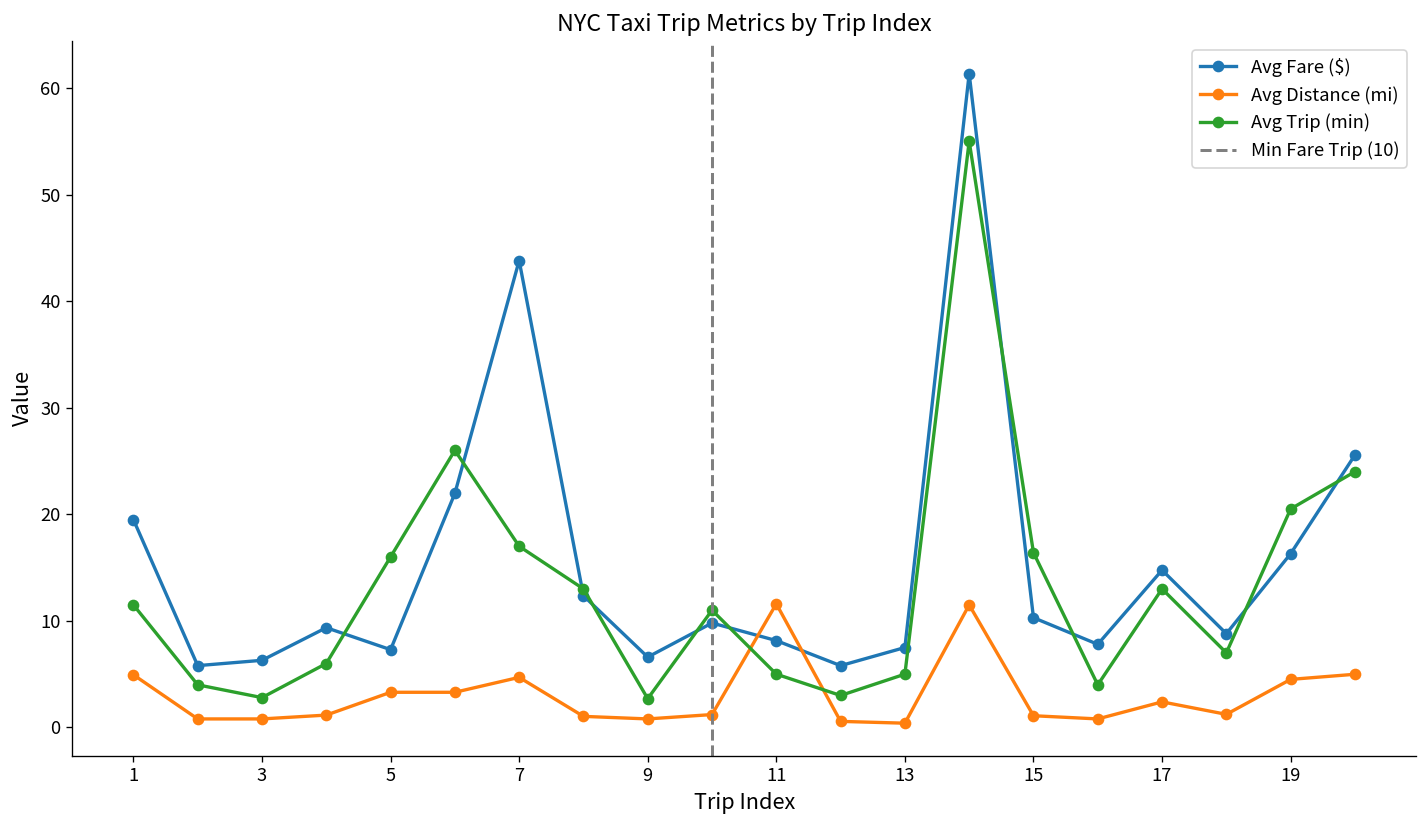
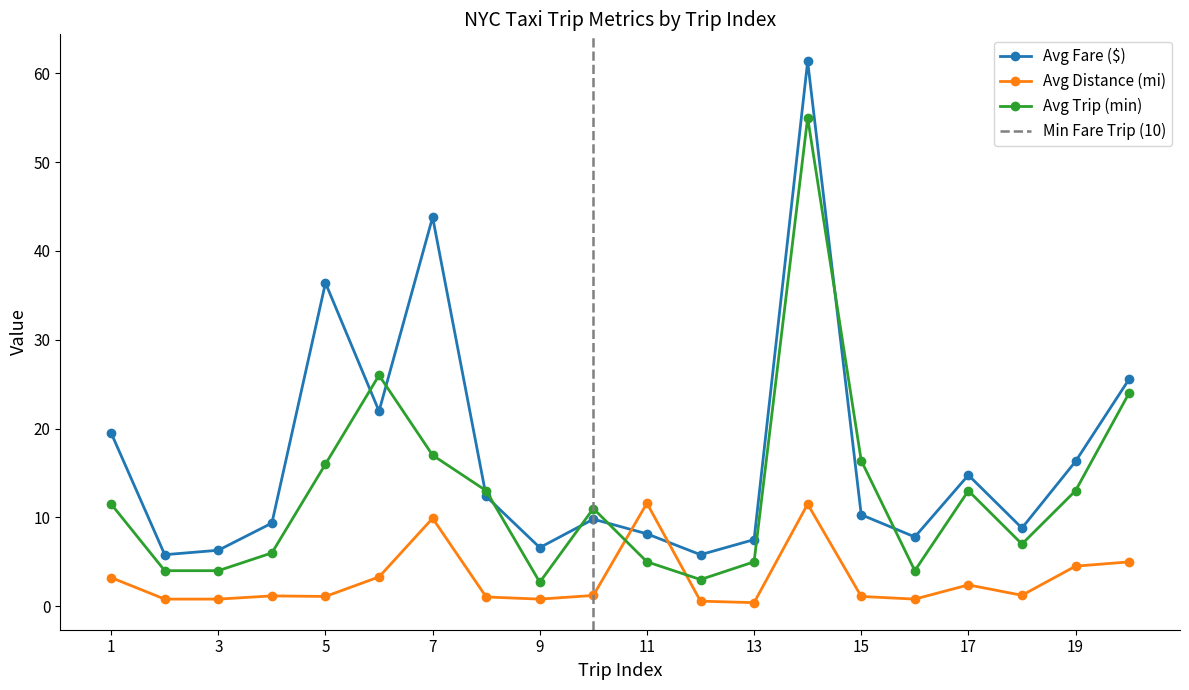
  {
    "Avg Fare ($)": {
      "1": 20,
      "3": 6,
-     "5": 7,
+     "5": 36,
      "7": 44,
      "9": 7,
      "11": 8,
      "13": 8,
      "15": 10,
      "17": 15,
      "19": 16
    },
    "Avg Distance (mi)": {
-     "1": 5,
+     "1": 3,
      "3": 1,
-     "5": 3,
-     "7": 5,
+     "5": 1,
+     "7": 10,
      "9": 1,
      "11": 12,
      "13": 0,
      "15": 1,
      "17": 2,
      "19": 5
    },
    "Avg Trip (min)": {
      "1": 12,
-     "3": 3,
+     "3": 4,
      "5": 16,
      "7": 17,
      "9": 3,
      "11": 5,
      "13": 5,
      "15": 16,
      "17": 13,
-     "19": 21
+     "19": 13
    }
  }
